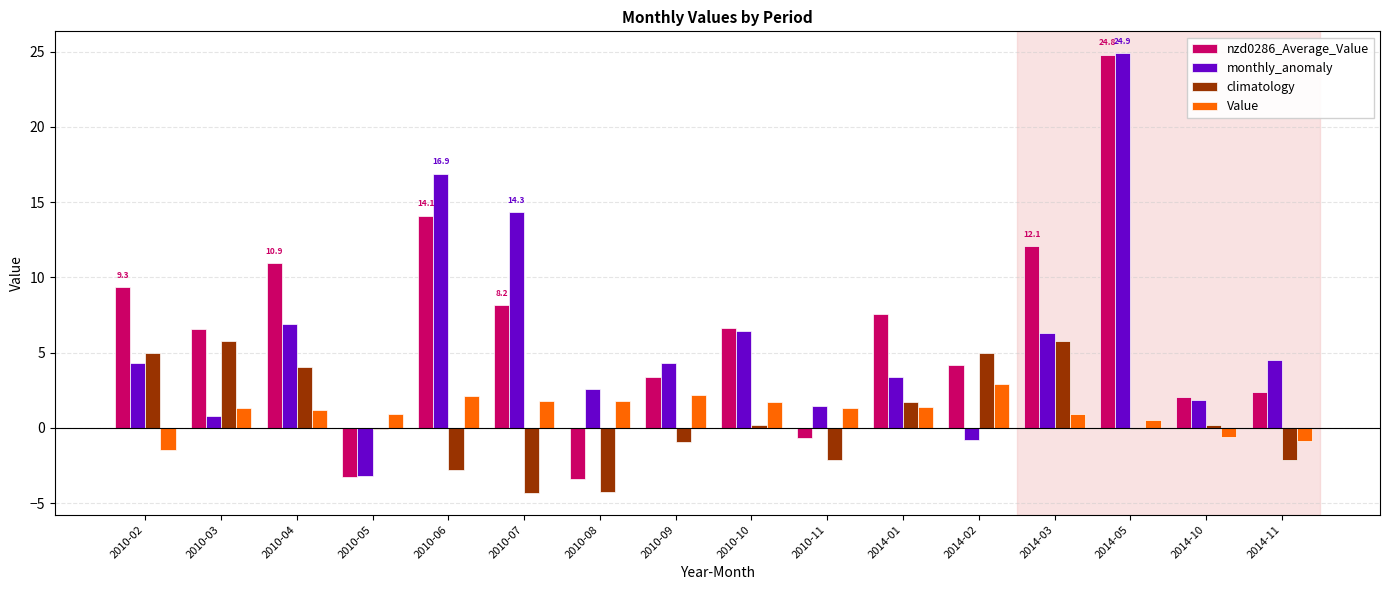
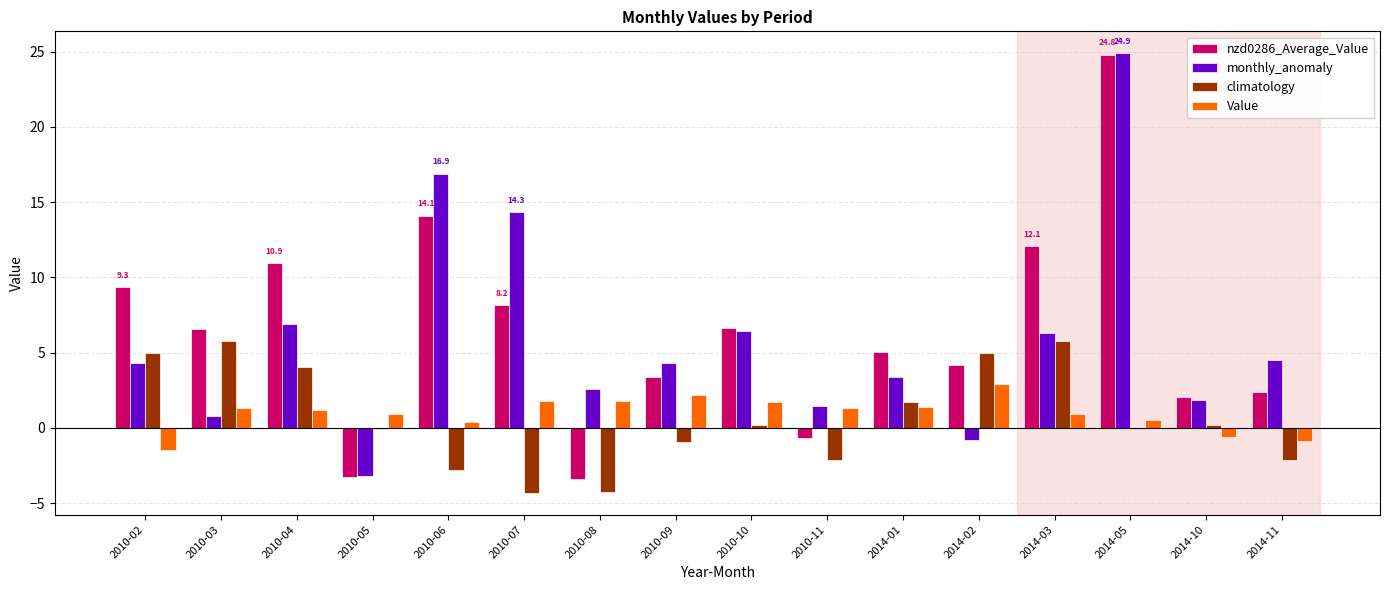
  {
    "nzd0286_Average_Value": {
      "2010-03": 6.5,
      "2010-05": -3.3,
      "2010-08": -3.4,
      "2010-09": 3.4,
      "2010-10": 6.6,
      "2010-11": -0.7,
-     "2014-01": 7.6,
+     "2014-01": 5.1,
      "2014-02": 4.2,
      "2014-10": 2.1,
      "2014-11": 2.4
    },
    "monthly_anomaly": {
      "2010-06": 16.9,
      "2010-07": 14.3,
      "2014-05": 24.9
    },
    "climatology": {
      "2010-02": 5.0,
      "2010-03": 5.7,
      "2010-04": 4.1,
      "2010-06": -2.8,
      "2010-07": -4.3,
      "2010-08": -4.3,
      "2010-09": -1.0,
      "2010-10": 0.2,
      "2010-11": -2.2,
      "2014-01": 1.7,
      "2014-02": 5.0,
      "2014-03": 5.7,
      "2014-10": 0.2,
      "2014-11": -2.2
    },
    "Value": {
      "2010-02": -1.5,
      "2010-03": 1.3,
      "2010-04": 1.2,
      "2010-05": 0.9,
-     "2010-06": 2.1,
+     "2010-06": 0.4,
      "2010-07": 1.8,
      "2010-08": 1.8,
      "2010-09": 2.2,
      "2010-10": 1.7,
      "2010-11": 1.3,
      "2014-01": 1.4,
      "2014-02": 2.9,
      "2014-03": 0.9,
      "2014-05": 0.5,
      "2014-10": -0.6,
      "2014-11": -0.9
    }
  }
